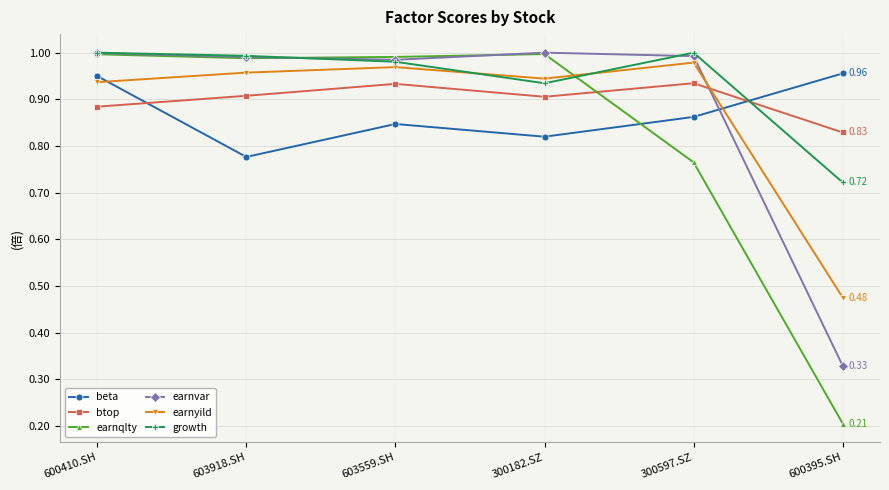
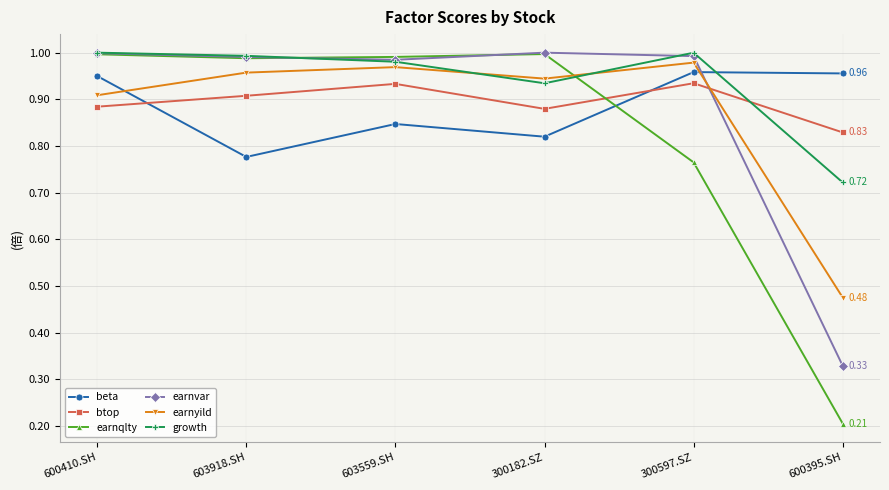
  {
    "beta": {
      "600410.SH": 0.95,
      "603918.SH": 0.78,
      "603559.SH": 0.85,
      "300182.SZ": 0.82,
-     "300597.SZ": 0.86
+     "300597.SZ": 0.96
    },
    "btop": {
      "600410.SH": 0.88,
      "603918.SH": 0.91,
      "603559.SH": 0.93,
-     "300182.SZ": 0.91,
+     "300182.SZ": 0.88,
      "300597.SZ": 0.93
    },
    "earnqlty": {
      "600395.SH": 0.21
    },
    "earnvar": {
      "600395.SH": 0.33
    },
    "earnyild": {
-     "600410.SH": 0.94,
+     "600410.SH": 0.91,
      "603918.SH": 0.96,
      "603559.SH": 0.97,
      "300182.SZ": 0.94,
      "300597.SZ": 0.98
    },
    "growth": {
      "600395.SH": 0.72
    }
  }
